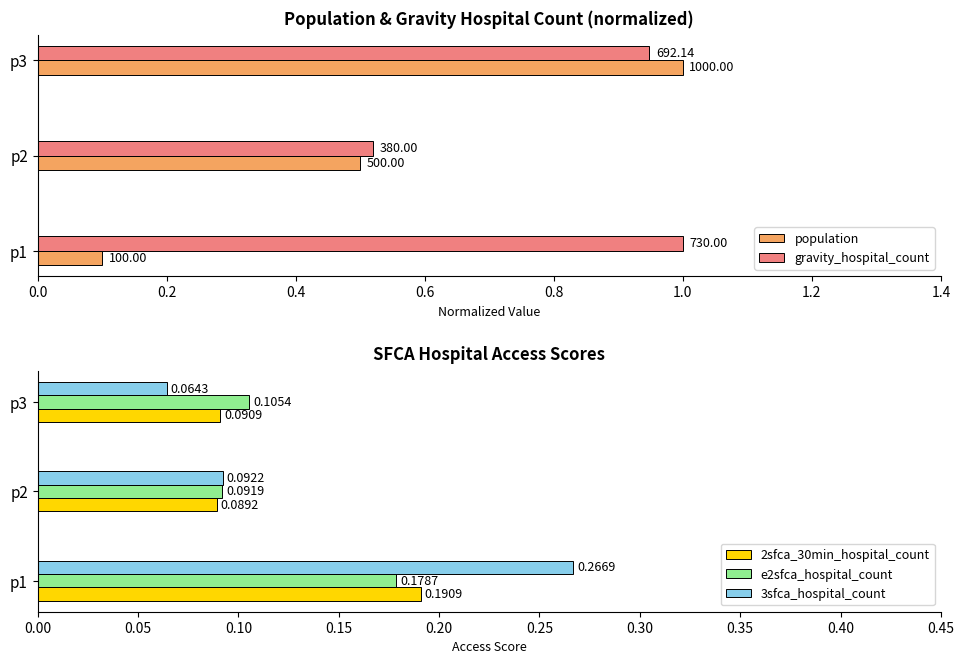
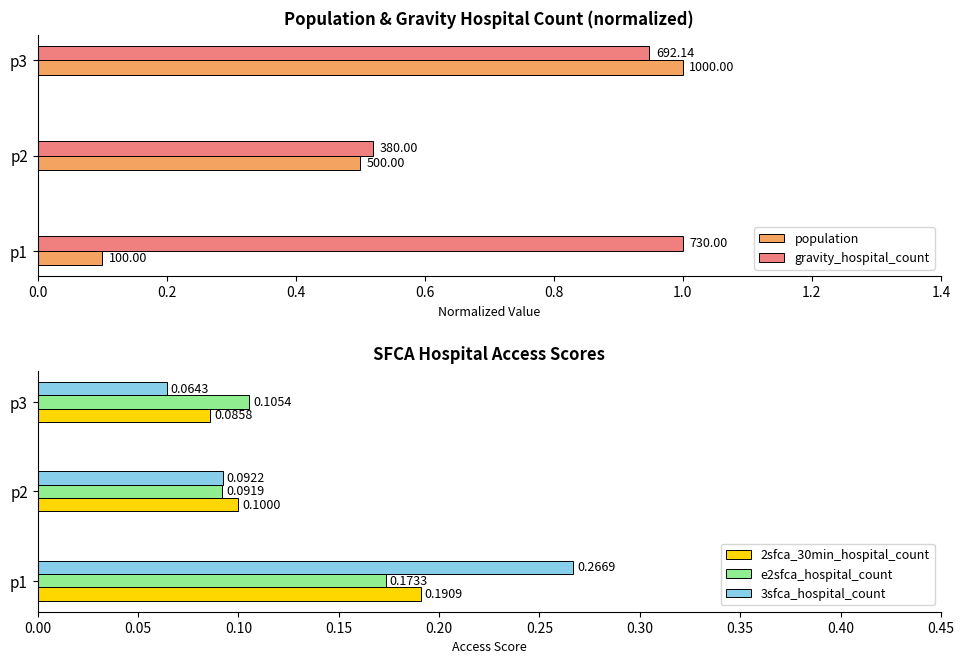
  {
    "SFCA Hospital Access Scores": {
      "2sfca_30min_hospital_count": {
-       "p3": 0.0909,
-       "p2": 0.0892,
+       "p3": 0.0858,
+       "p2": 0.1000,
        "p1": 0.1909
      },
      "e2sfca_hospital_count": {
        "p3": 0.1054,
        "p2": 0.0919,
-       "p1": 0.1787
+       "p1": 0.1733
      },
      "3sfca_hospital_count": {
        "p3": 0.0643,
        "p2": 0.0922,
        "p1": 0.2669
      }
    }
  }
